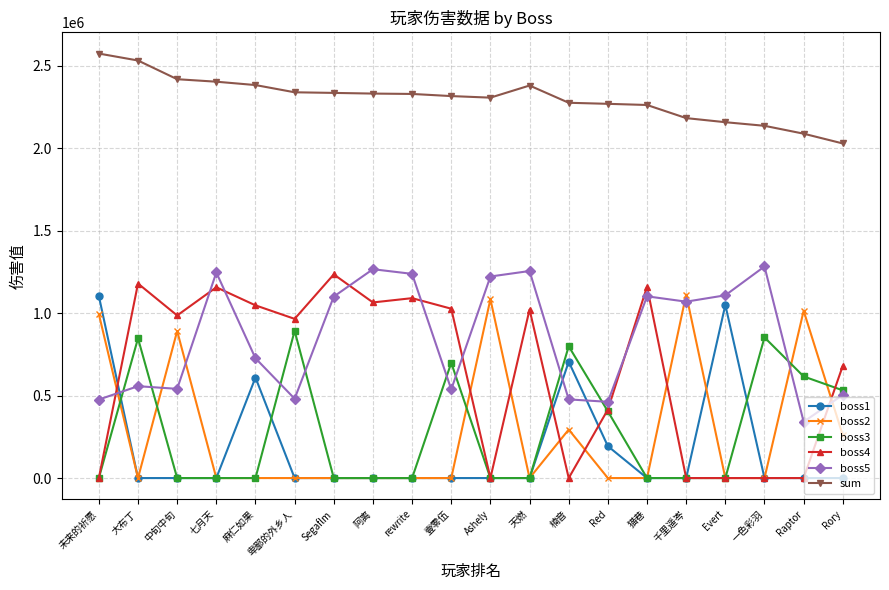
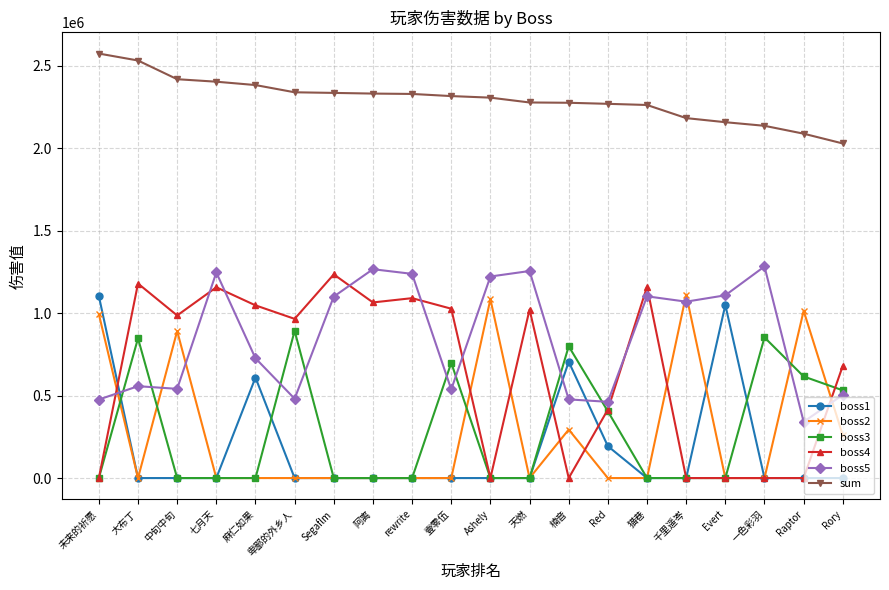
  {
    "boss1": {
      "未来的祈愿": 1100000,
      "麻仁如果": 610000,
      "楠音": 710000,
      "Red": 190000,
      "Evert": 1050000
    },
    "boss2": {
      "未来的祈愿": 990000,
      "中旬中旬": 890000,
      "Ashely": 1080000,
      "楠音": 290000,
      "Red": 0,
      "千里遥岑": 1110000,
      "Raptor": 1010000
    },
    "boss3": {
      "大布丁": 850000,
      "卑鄙的外乡人": 890000,
      "壹零伍": 700000,
      "楠音": 800000,
      "一色彩羽": 850000,
      "Raptor": 620000,
      "Rory": 530000
    },
    "boss4": {
      "大布丁": 1180000,
      "中旬中旬": 990000,
      "七月天": 1160000,
      "麻仁如果": 1050000,
      "卑鄙的外乡人": 970000,
      "Segaflm": 1230000,
      "阿离": 1060000,
      "rewrite": 1090000,
      "壹零伍": 1030000,
      "天燃": 1020000,
      "楠音": 0,
      "猫巷": 1160000,
      "Rory": 680000
    },
    "boss5": {
      "未来的祈愿": 480000,
      "大布丁": 560000,
      "中旬中旬": 540000,
      "七月天": 1250000,
      "麻仁如果": 730000,
      "卑鄙的外乡人": 480000,
      "Segaflm": 1100000,
      "阿离": 1270000,
      "rewrite": 1240000,
      "壹零伍": 540000,
      "Ashely": 1220000,
      "天燃": 1260000,
      "楠音": 480000,
      "Red": 460000,
      "猫巷": 1100000,
      "千里遥岑": 1070000,
      "Evert": 1110000,
      "一色彩羽": 1280000,
      "Raptor": 340000,
      "Rory": 500000
    },
    "sum": {
      "未来的祈愿": 2570000,
      "大布丁": 2530000,
      "中旬中旬": 2420000,
      "七月天": 2400000,
      "麻仁如果": 2380000,
      "卑鄙的外乡人": 2340000,
      "Segaflm": 2330000,
      "阿离": 2330000,
      "rewrite": 2330000,
      "壹零伍": 2320000,
      "Ashely": 2310000,
-     "天燃": 2380000,
+     "天燃": 2280000,
      "楠音": 2270000,
      "Red": 2270000,
      "猫巷": 2260000,
      "千里遥岑": 2180000,
      "Evert": 2160000,
      "一色彩羽": 2140000,
      "Raptor": 2090000,
      "Rory": 2030000
    }
  }
